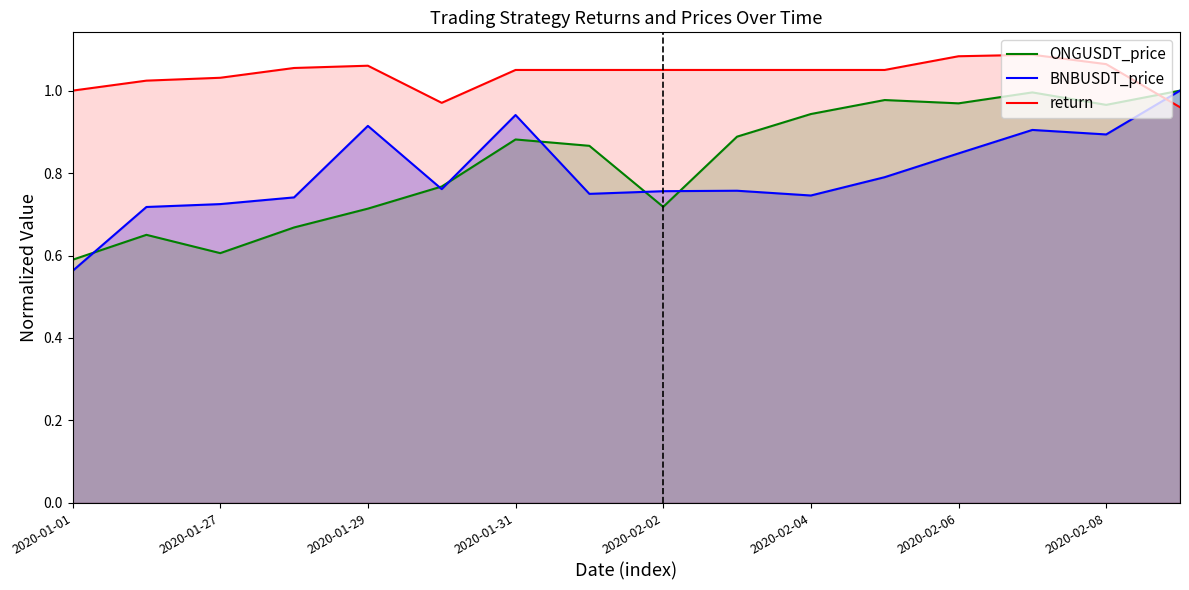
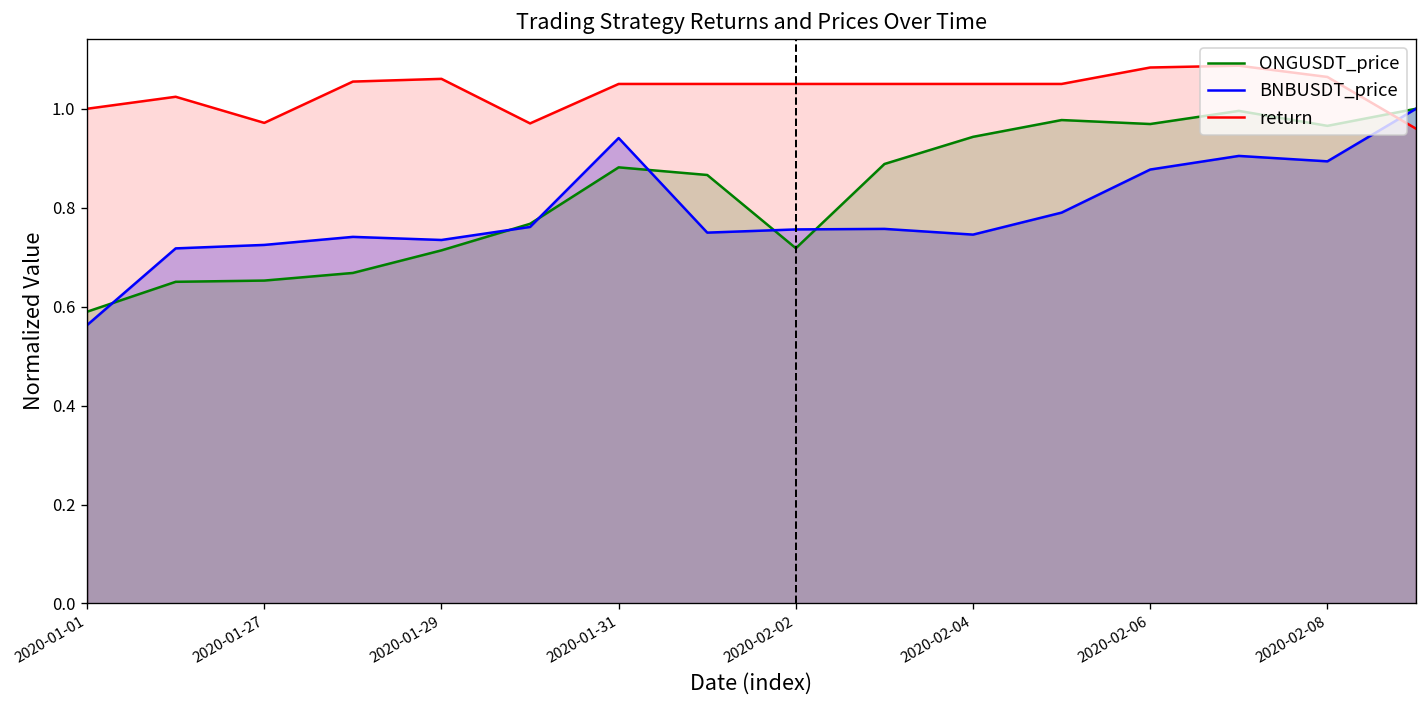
  {
    "ONGUSDT_price": {
      "2020-01-01": 0.59,
-     "2020-01-27": 0.61,
+     "2020-01-27": 0.65,
      "2020-01-29": 0.71,
      "2020-01-31": 0.88,
      "2020-02-02": 0.72,
      "2020-02-04": 0.94,
      "2020-02-06": 0.97
    },
    "BNBUSDT_price": {
      "2020-01-01": 0.56,
      "2020-01-27": 0.72,
-     "2020-01-29": 0.91,
+     "2020-01-29": 0.73,
      "2020-01-31": 0.94,
      "2020-02-02": 0.76,
      "2020-02-04": 0.75,
-     "2020-02-06": 0.85,
+     "2020-02-06": 0.88,
      "2020-02-08": 0.89
    },
    "return": {
      "2020-01-01": 1.00,
-     "2020-01-27": 1.03,
+     "2020-01-27": 0.97,
      "2020-01-29": 1.06,
      "2020-01-31": 1.05,
      "2020-02-02": 1.05,
      "2020-02-04": 1.05,
      "2020-02-06": 1.08
    }
  }
